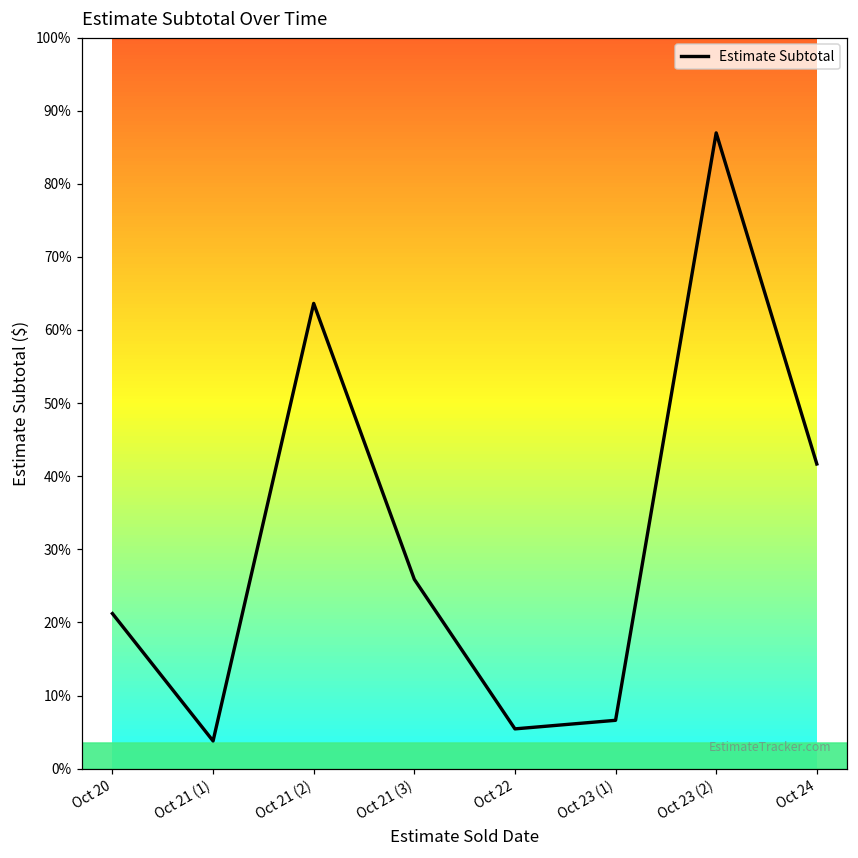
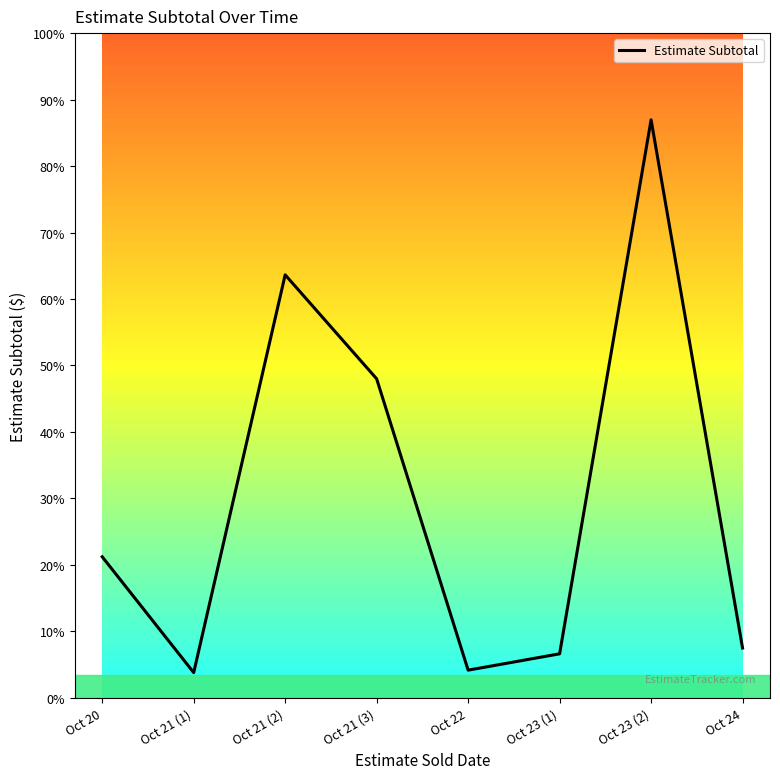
  {
    "Oct 20": "21%",
    "Oct 21 (1)": "4%",
    "Oct 21 (2)": "64%",
-   "Oct 21 (3)": "26%",
-   "Oct 22": "5%",
+   "Oct 21 (3)": "48%",
+   "Oct 22": "4%",
    "Oct 23 (1)": "7%",
    "Oct 23 (2)": "87%",
-   "Oct 24": "42%"
+   "Oct 24": "7%"
  }
